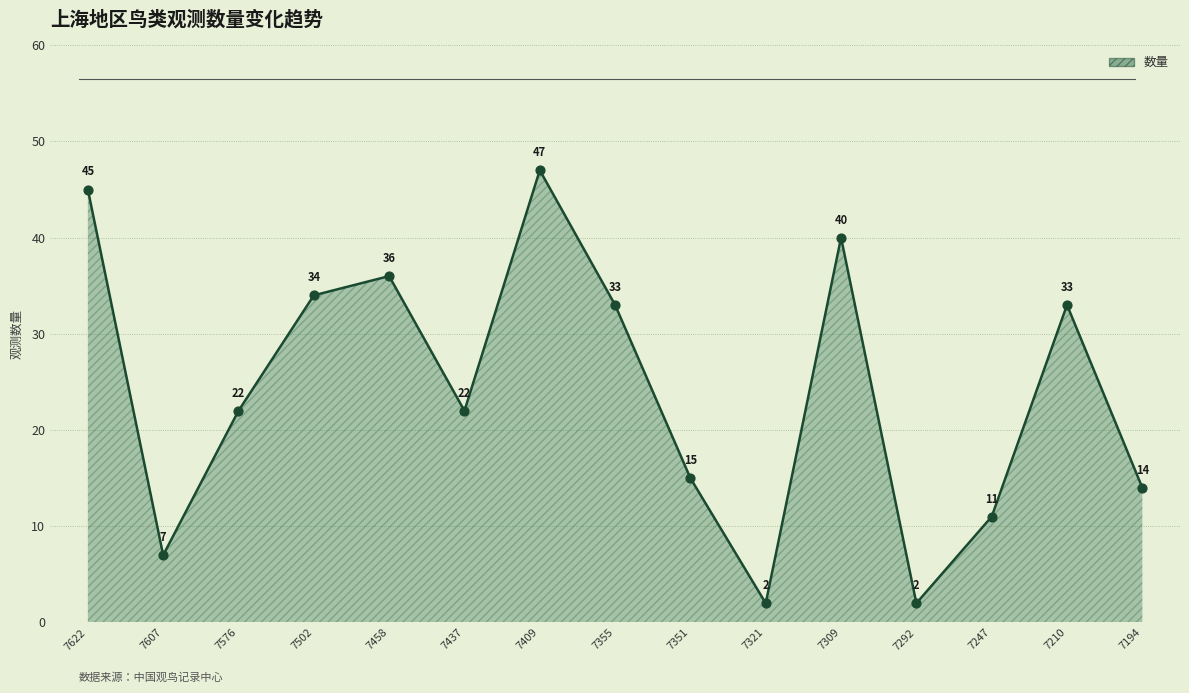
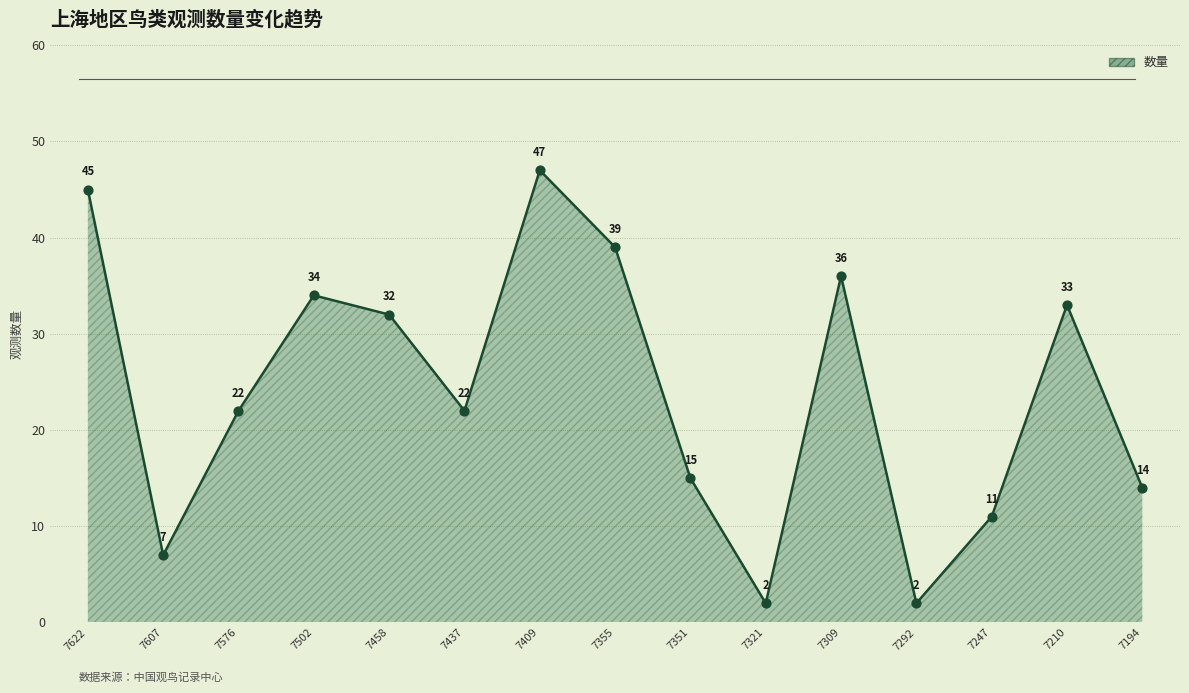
  {
    "7622": 45,
    "7607": 7,
    "7576": 22,
    "7502": 34,
-   "7458": 36,
+   "7458": 32,
    "7437": 22,
    "7409": 47,
-   "7355": 33,
+   "7355": 39,
    "7351": 15,
    "7321": 2,
-   "7309": 40,
+   "7309": 36,
    "7292": 2,
    "7247": 11,
    "7210": 33,
    "7194": 14
  }
